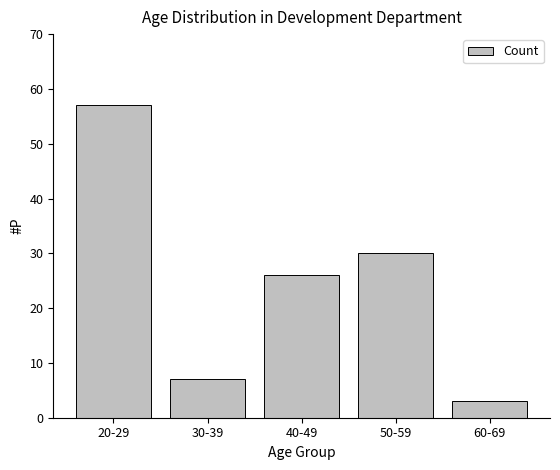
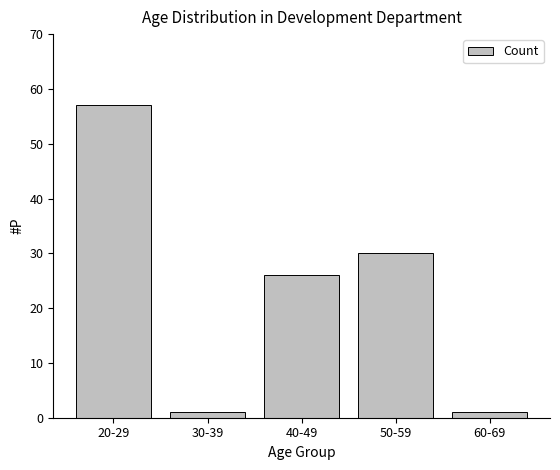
  {
    "20-29": 57,
-   "30-39": 7,
+   "30-39": 1,
    "40-49": 26,
    "50-59": 30,
-   "60-69": 3
+   "60-69": 1
  }
